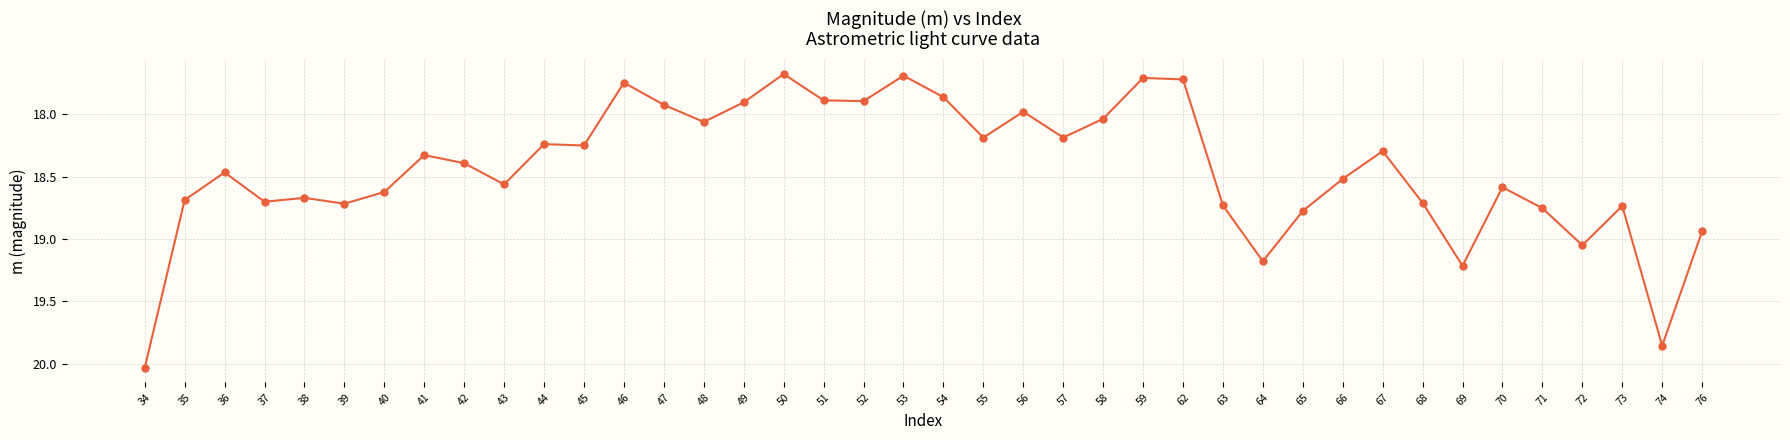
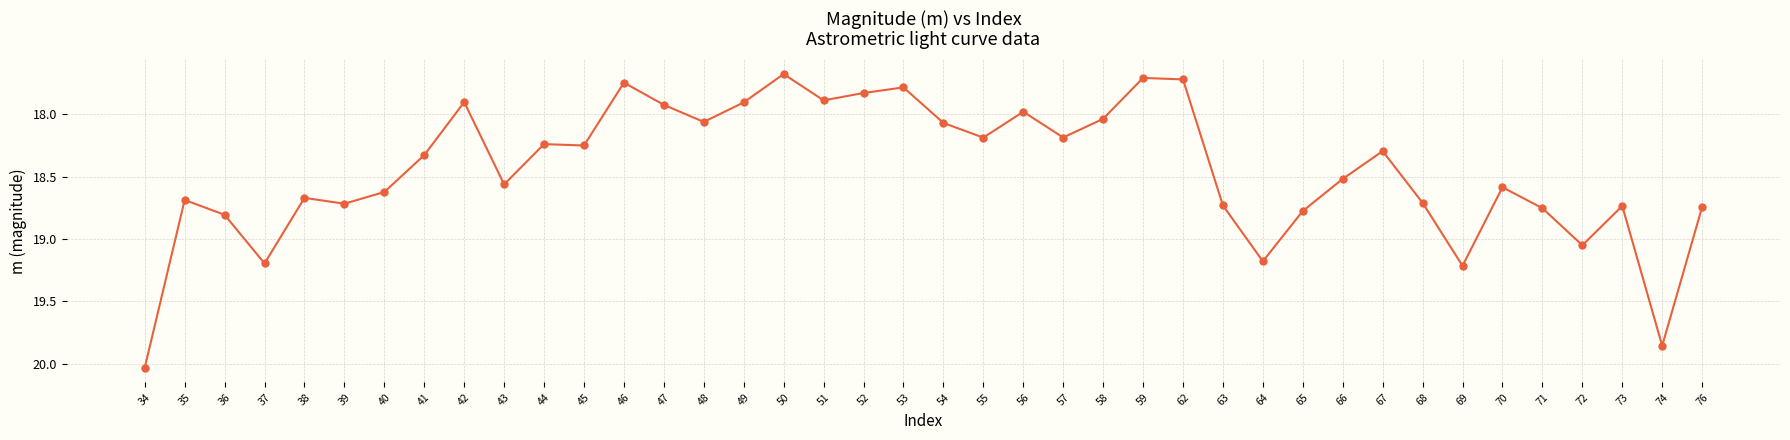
  {
    "34": 20.03,
    "35": 18.69,
-   "36": 18.47,
-   "37": 18.70,
+   "36": 18.81,
+   "37": 19.20,
    "38": 18.67,
    "39": 18.72,
    "40": 18.62,
    "41": 18.33,
-   "42": 18.39,
+   "42": 17.90,
    "43": 18.56,
    "44": 18.24,
    "45": 18.25,
    "46": 17.75,
    "47": 17.92,
    "48": 18.06,
    "49": 17.90,
    "50": 17.68,
    "51": 17.89,
-   "52": 17.89,
-   "53": 17.69,
-   "54": 17.86,
+   "52": 17.83,
+   "53": 17.78,
+   "54": 18.07,
    "55": 18.19,
    "56": 17.98,
    "57": 18.19,
    "58": 18.04,
    "59": 17.71,
    "62": 17.72,
    "63": 18.73,
    "64": 19.18,
    "65": 18.77,
    "66": 18.52,
    "67": 18.29,
    "68": 18.71,
    "69": 19.21,
    "70": 18.58,
    "71": 18.75,
    "72": 19.05,
    "73": 18.73,
    "74": 19.86,
-   "76": 18.94
+   "76": 18.74
  }
